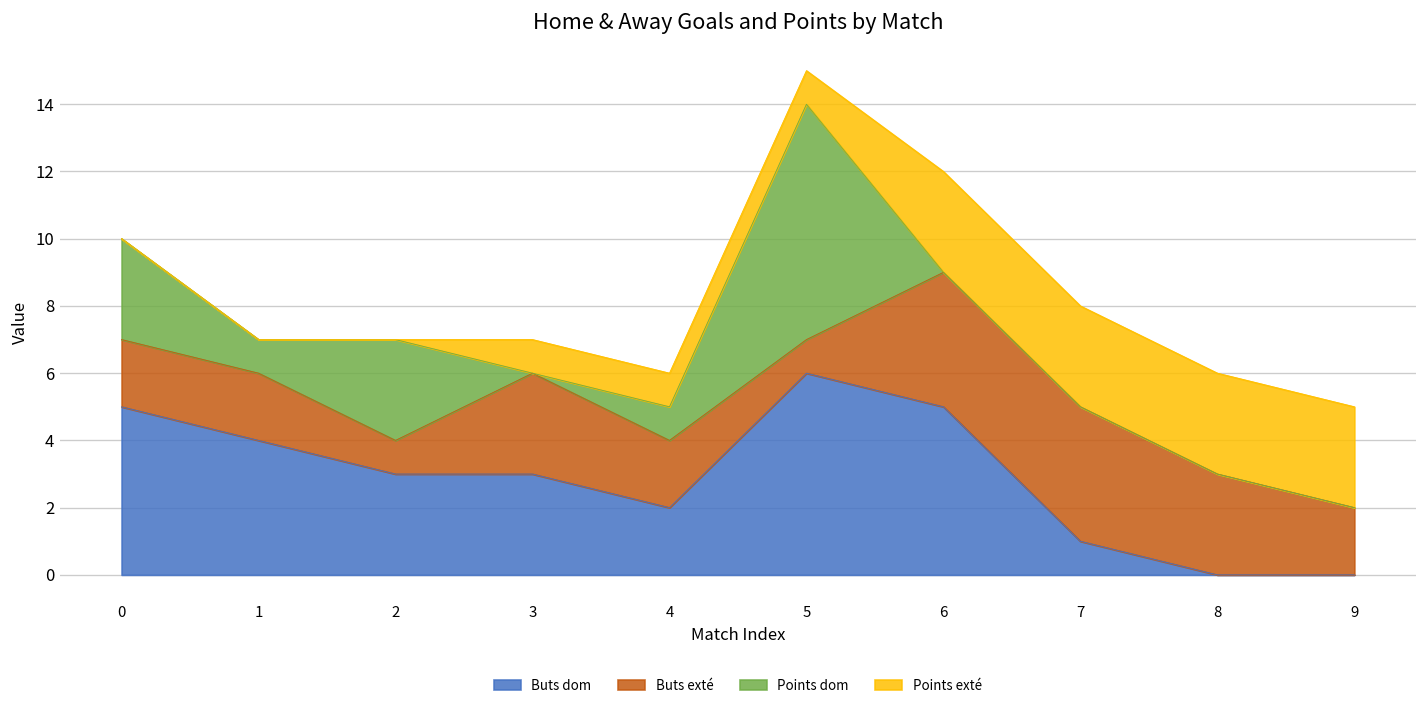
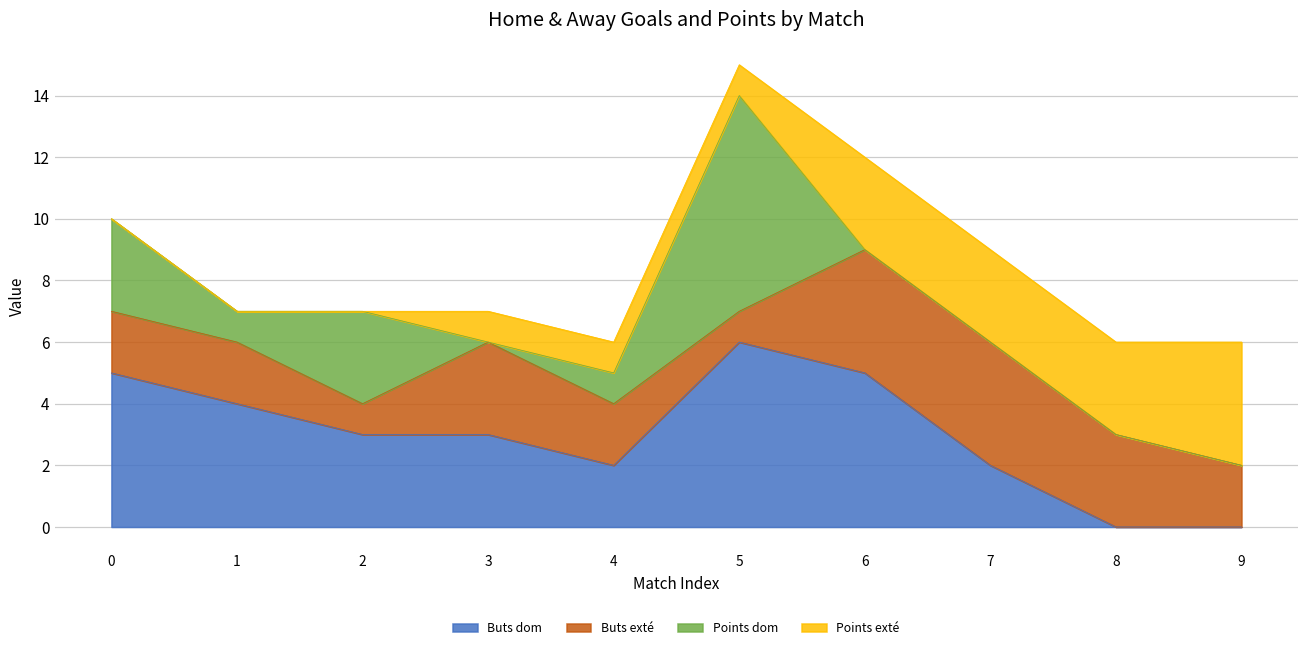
  {
    "Buts dom": {
      "0": 5,
      "1": 4,
      "2": 3,
      "3": 3,
      "4": 2,
      "5": 6,
      "6": 5,
-     "7": 1,
+     "7": 2,
      "8": 0,
      "9": 0
    },
    "Buts exté": {
      "0": 7,
      "1": 6,
      "2": 4,
      "4": 4,
      "5": 7
    },
    "Points dom": {
      "4": 1,
      "5": 7
    },
    "Points exté": {
      "3": 1,
      "4": 1,
      "5": 1,
      "6": 3,
      "7": 3,
      "8": 3,
-     "9": 3
+     "9": 4
    }
  }
